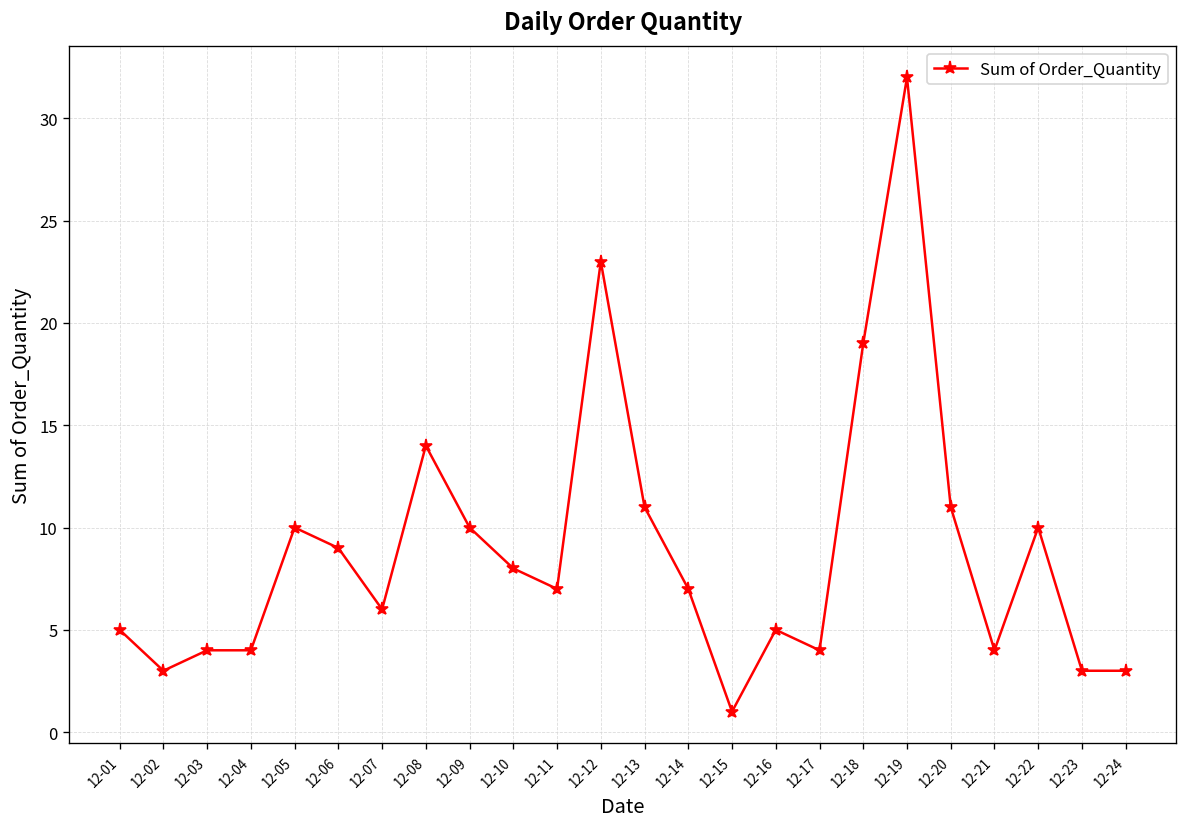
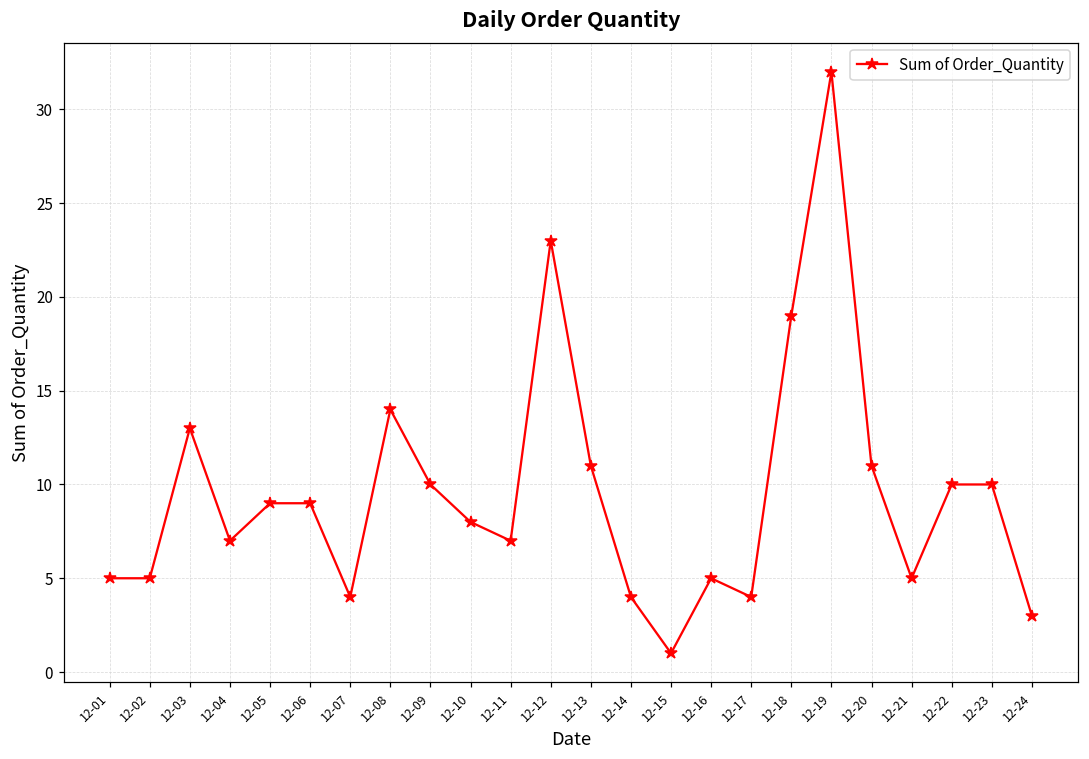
  {
    "12-01": 5,
-   "12-02": 3,
-   "12-03": 4,
-   "12-04": 4,
-   "12-05": 10,
+   "12-02": 5,
+   "12-03": 13,
+   "12-04": 7,
+   "12-05": 9,
    "12-06": 9,
-   "12-07": 6,
+   "12-07": 4,
    "12-08": 14,
    "12-09": 10,
    "12-10": 8,
    "12-11": 7,
    "12-12": 23,
    "12-13": 11,
-   "12-14": 7,
+   "12-14": 4,
    "12-15": 1,
    "12-16": 5,
    "12-17": 4,
    "12-18": 19,
    "12-19": 32,
    "12-20": 11,
-   "12-21": 4,
+   "12-21": 5,
    "12-22": 10,
-   "12-23": 3,
+   "12-23": 10,
    "12-24": 3
  }
